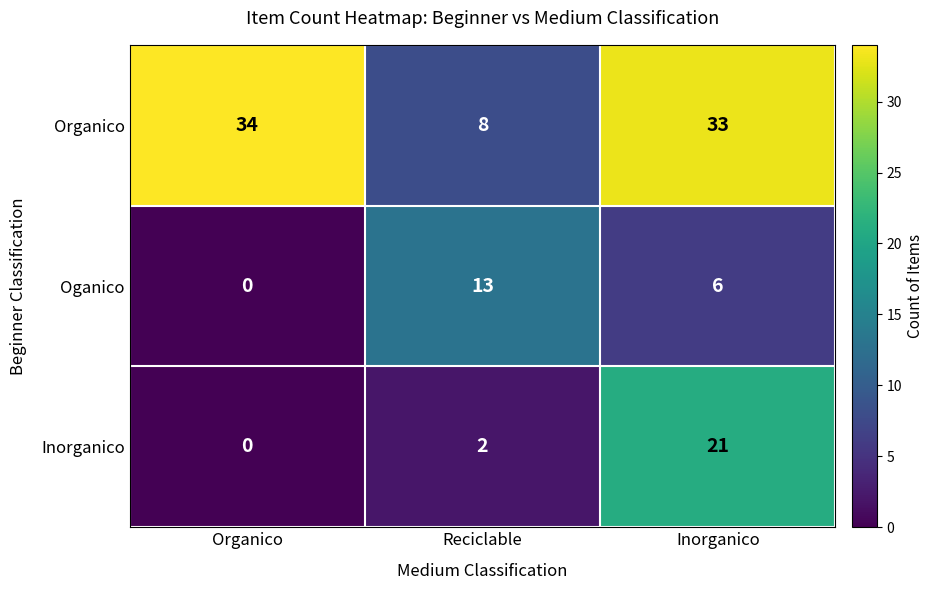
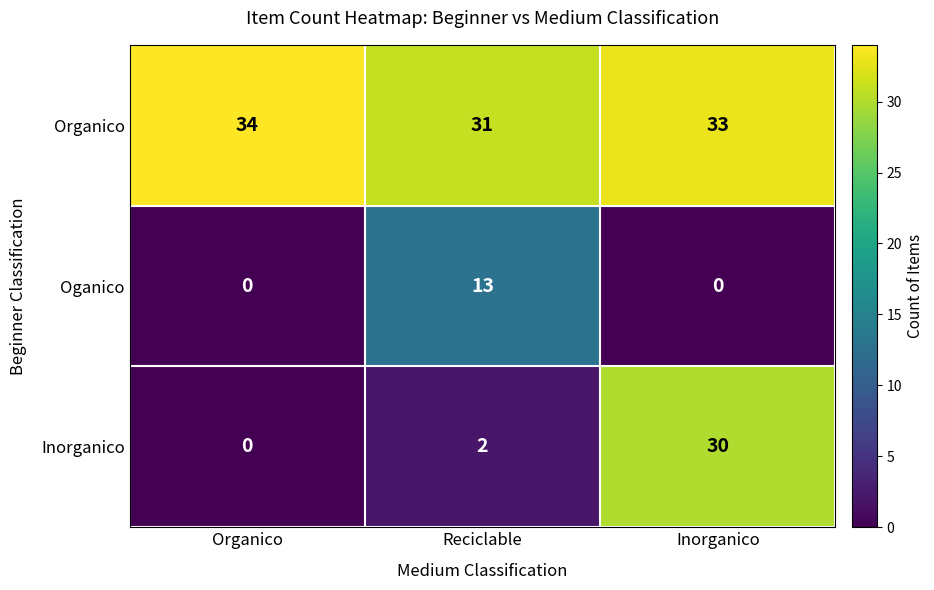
  {
    "Organico": {
      "Organico": 34,
-     "Reciclable": 8,
+     "Reciclable": 31,
      "Inorganico": 33
    },
    "Oganico": {
      "Organico": 0,
      "Reciclable": 13,
-     "Inorganico": 6
+     "Inorganico": 0
    },
    "Inorganico": {
      "Organico": 0,
      "Reciclable": 2,
-     "Inorganico": 21
+     "Inorganico": 30
    }
  }
